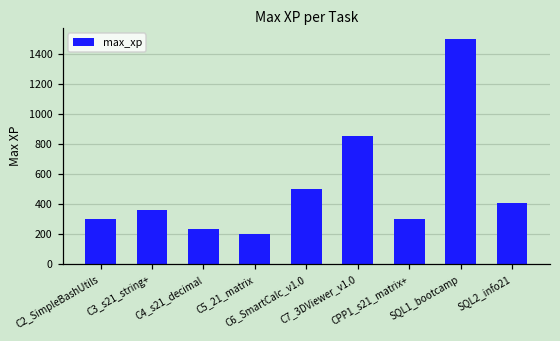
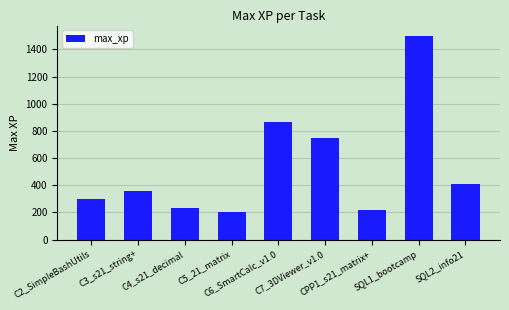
  {
    "C2_SimpleBashUtils": 300,
    "C3_s21_string+": 360,
    "C4_s21_decimal": 230,
    "C5_21_matrix": 200,
-   "C6_SmartCalc_v1.0": 500,
-   "C7_3DViewer_v1.0": 850,
-   "CPP1_s21_matrix+": 300,
+   "C6_SmartCalc_v1.0": 870,
+   "C7_3DViewer_v1.0": 750,
+   "CPP1_s21_matrix+": 220,
    "SQL1_bootcamp": 1500,
    "SQL2_info21": 410
  }
